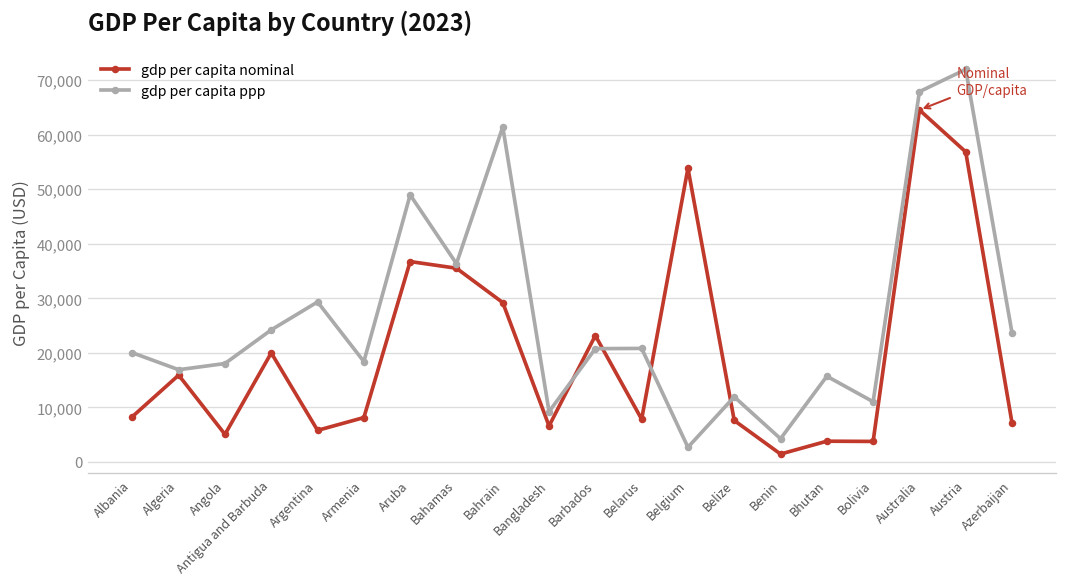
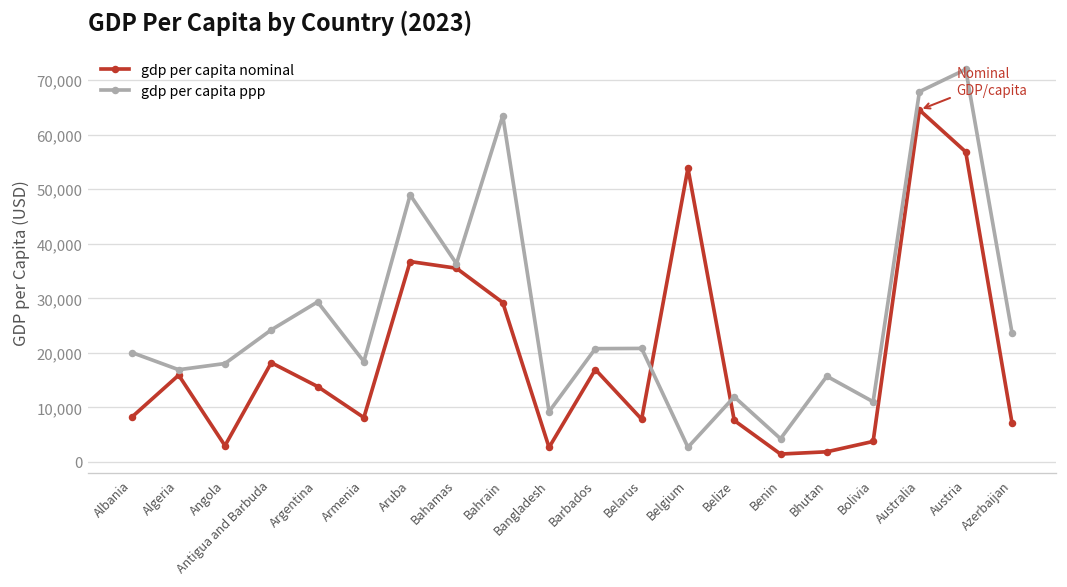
  {
    "gdp per capita nominal": {
      "Albania": "8,000",
      "Algeria": "16,000",
-     "Angola": "5,000",
-     "Antigua and Barbuda": "20,000",
-     "Argentina": "6,000",
+     "Angola": "3,000",
+     "Antigua and Barbuda": "18,000",
+     "Argentina": "14,000",
      "Armenia": "8,000",
      "Aruba": "37,000",
      "Bahamas": "36,000",
      "Bahrain": "29,000",
-     "Bangladesh": "7,000",
-     "Barbados": "23,000",
+     "Bangladesh": "3,000",
+     "Barbados": "17,000",
      "Belarus": "8,000",
      "Belgium": "54,000",
      "Belize": "8,000",
      "Benin": "1,000",
-     "Bhutan": "4,000",
+     "Bhutan": "2,000",
      "Bolivia": "4,000",
      "Australia": "65,000",
      "Austria": "57,000",
      "Azerbaijan": "7,000"
    },
    "gdp per capita ppp": {
      "Albania": "20,000",
      "Algeria": "17,000",
      "Angola": "18,000",
      "Antigua and Barbuda": "24,000",
      "Argentina": "29,000",
      "Armenia": "18,000",
      "Aruba": "49,000",
      "Bahamas": "36,000",
-     "Bahrain": "61,000",
+     "Bahrain": "63,000",
      "Bangladesh": "9,000",
      "Barbados": "21,000",
      "Belarus": "21,000",
      "Belgium": "3,000",
      "Belize": "12,000",
      "Benin": "4,000",
      "Bhutan": "16,000",
      "Bolivia": "11,000",
      "Australia": "68,000",
      "Austria": "72,000",
      "Azerbaijan": "24,000"
    }
  }
